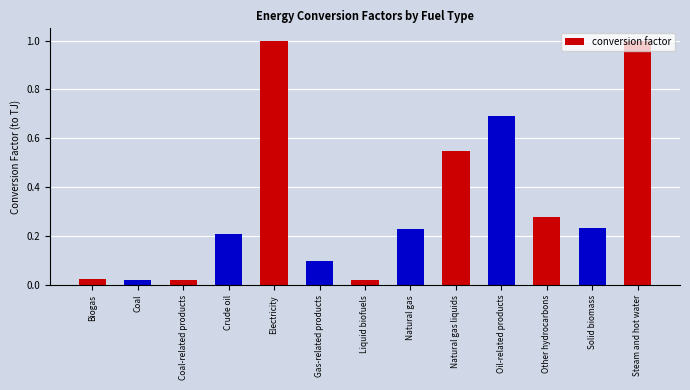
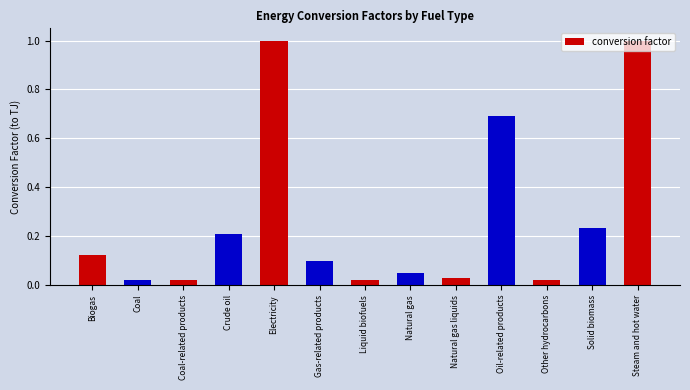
  {
-   "Biogas": 0.03,
+   "Biogas": 0.13,
    "Coal": 0.02,
    "Coal-related products": 0.02,
    "Crude oil": 0.21,
    "Electricity": 1.00,
    "Gas-related products": 0.10,
    "Liquid biofuels": 0.02,
-   "Natural gas": 0.23,
-   "Natural gas liquids": 0.55,
+   "Natural gas": 0.05,
+   "Natural gas liquids": 0.03,
    "Oil-related products": 0.69,
-   "Other hydrocarbons": 0.28,
+   "Other hydrocarbons": 0.02,
    "Solid biomass": 0.23
  }
